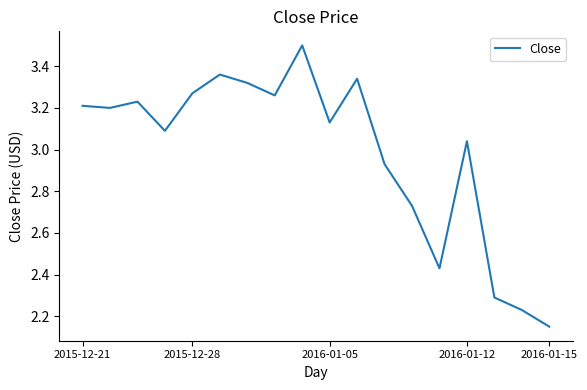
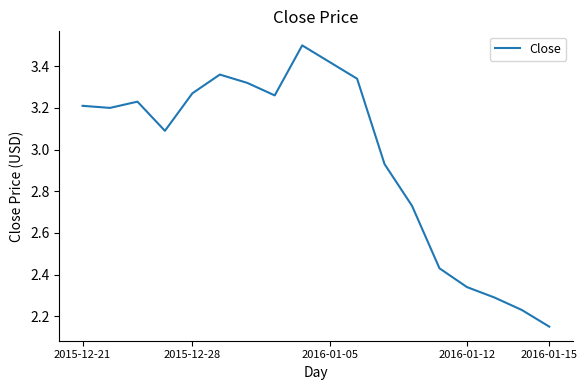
  {
    "2015-12-21": 3.21,
    "2015-12-28": 3.27,
-   "2016-01-05": 3.13,
-   "2016-01-12": 3.04,
+   "2016-01-05": 3.42,
+   "2016-01-12": 2.34,
    "2016-01-15": 2.15
  }
